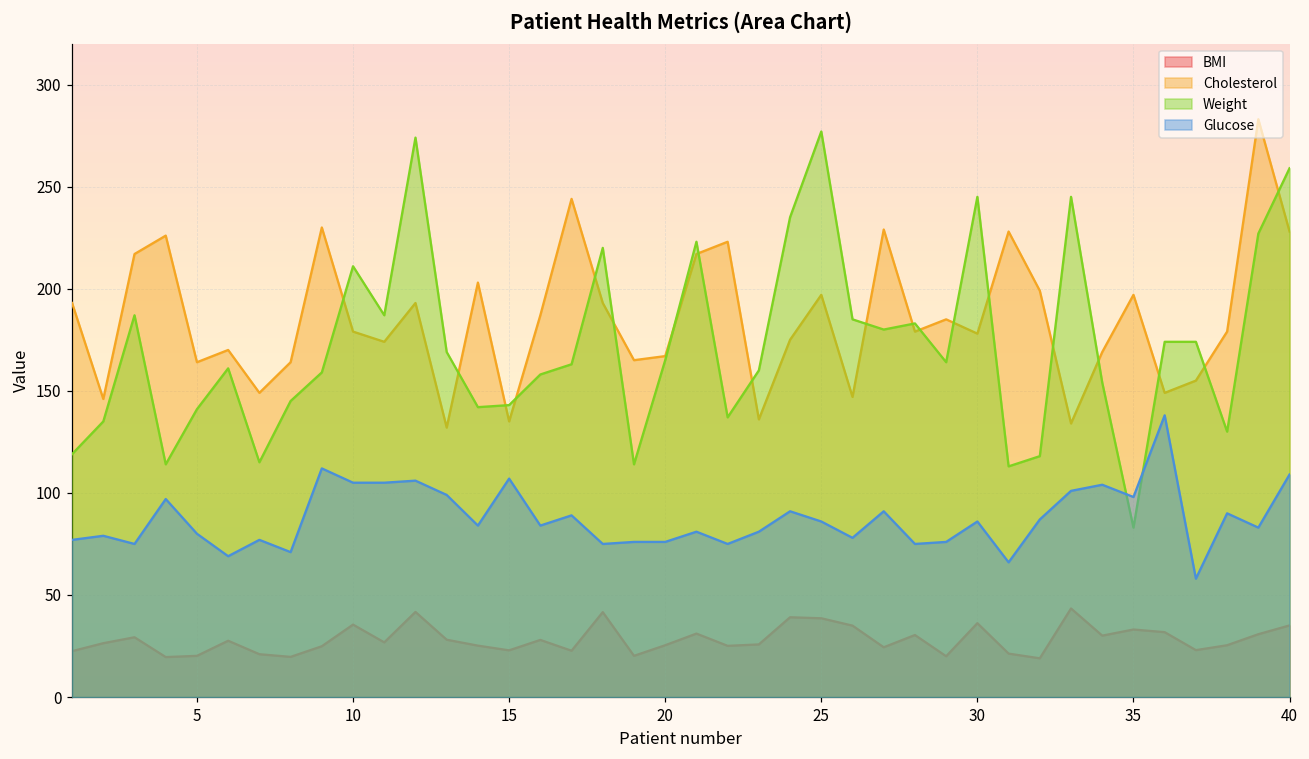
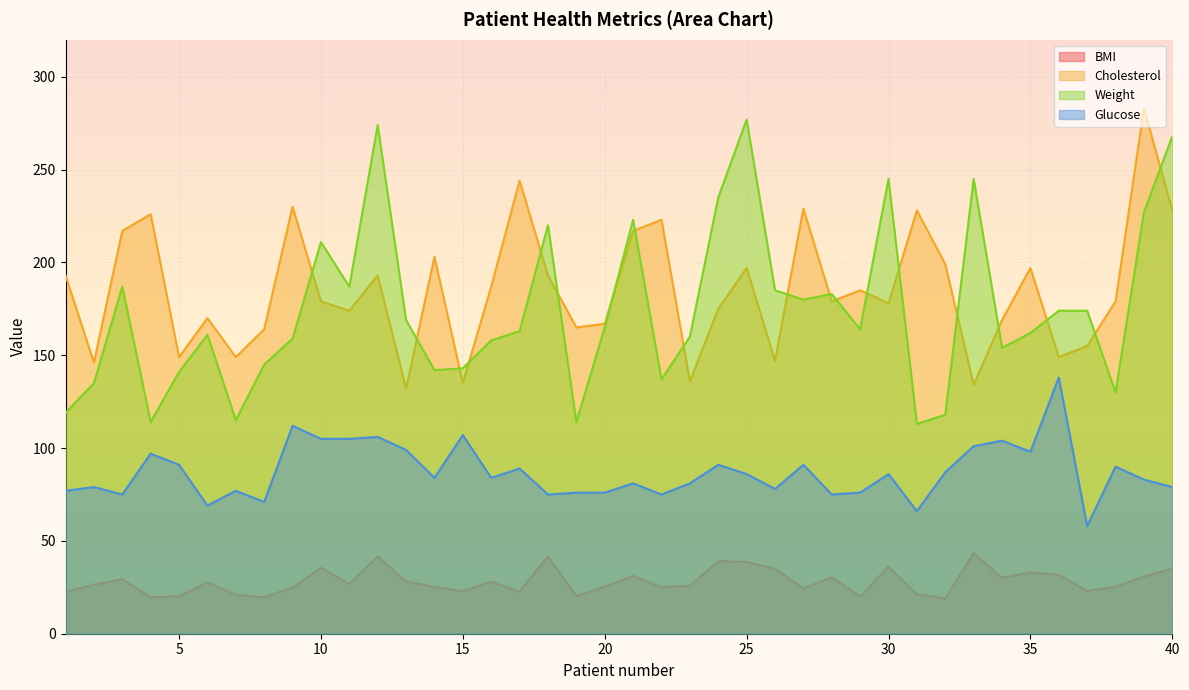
  {
    "BMI": {
      "5": 20,
      "10": 36,
      "15": 23,
      "20": 25,
      "25": 39,
      "30": 36,
      "35": 33,
      "40": 35
    },
    "Cholesterol": {
-     "5": 164,
+     "5": 149,
      "10": 179,
      "15": 135,
      "20": 167,
      "25": 197,
      "30": 178,
      "35": 197,
      "40": 228
    },
    "Weight": {
      "5": 141,
      "10": 211,
      "15": 143,
      "20": 165,
      "25": 277,
      "30": 245,
-     "35": 83,
-     "40": 259
+     "35": 162,
+     "40": 268
    },
    "Glucose": {
-     "5": 80,
+     "5": 91,
      "10": 105,
      "15": 107,
      "20": 76,
      "25": 86,
      "30": 86,
      "35": 98,
-     "40": 109
+     "40": 79
    }
  }
